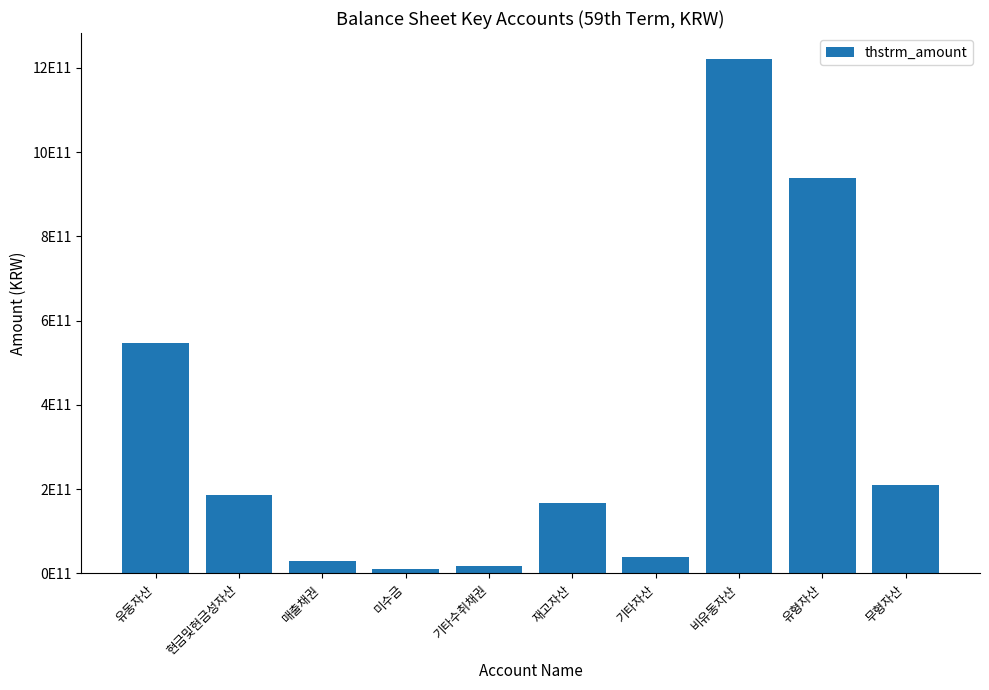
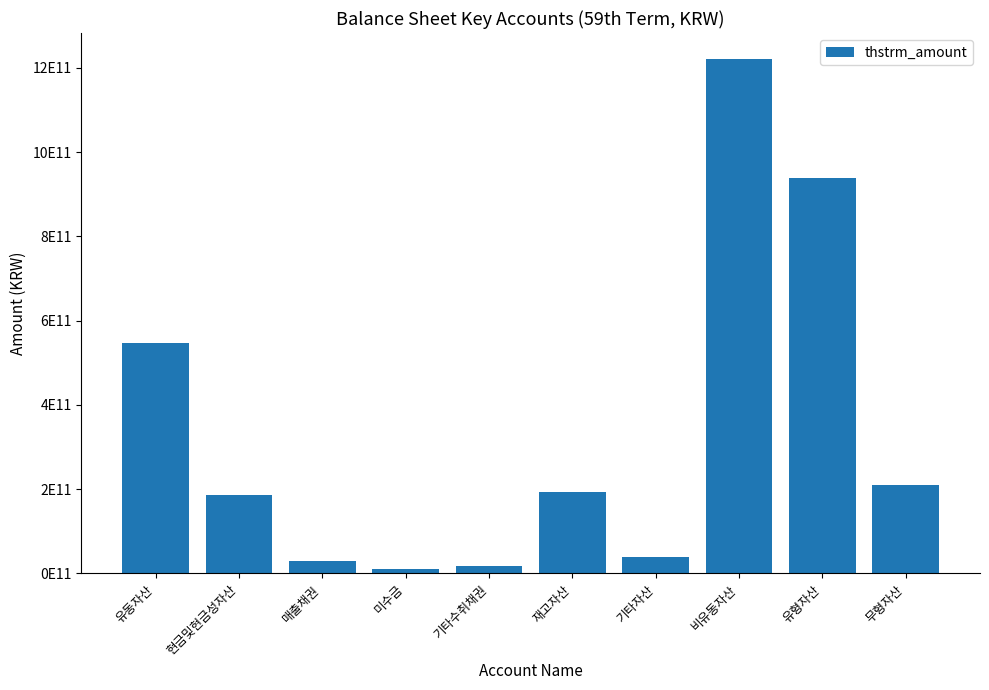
  {
    "유동자산": 550000000000,
    "현금및현금성자산": 190000000000,
    "매출채권": 30000000000,
    "미수금": 10000000000,
    "기타수취채권": 20000000000,
-   "재고자산": 170000000000,
+   "재고자산": 190000000000,
    "기타자산": 40000000000,
    "비유동자산": 1220000000000,
    "유형자산": 940000000000,
    "무형자산": 210000000000
  }
